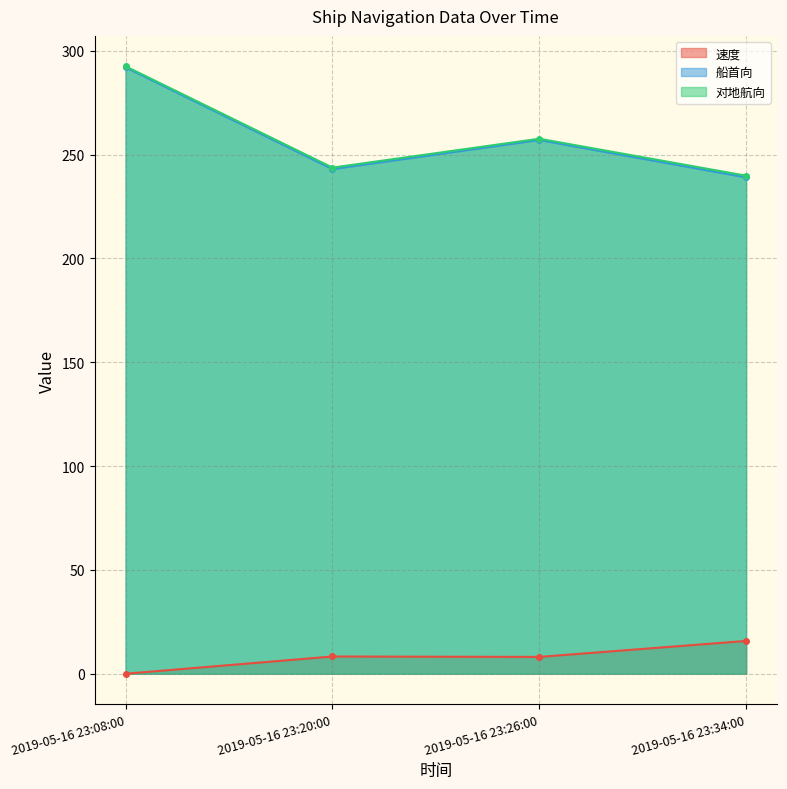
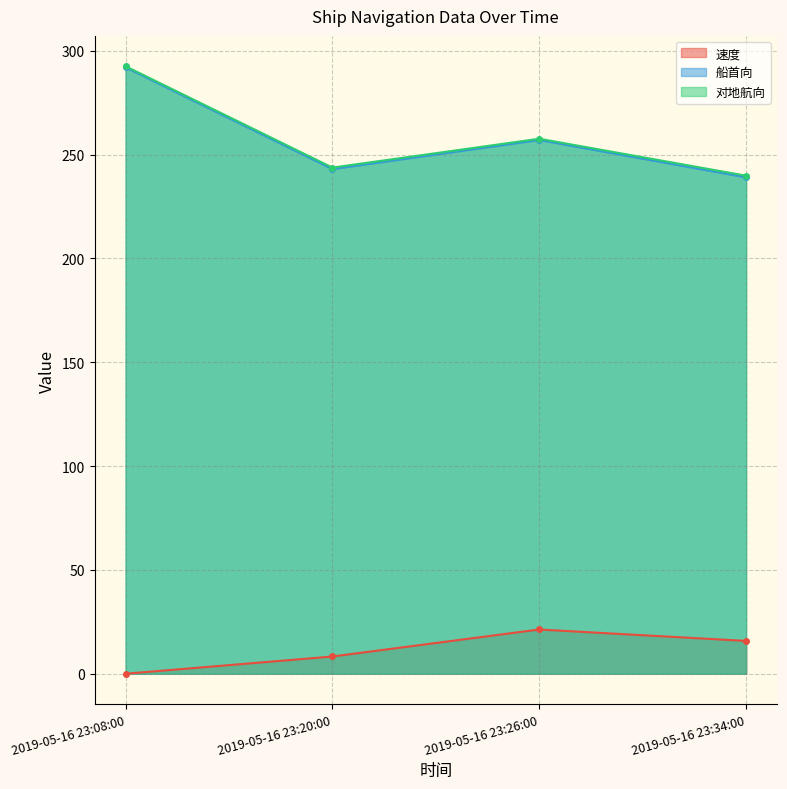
  {
    "速度": {
      "2019-05-16 23:08:00": 0,
      "2019-05-16 23:20:00": 8,
-     "2019-05-16 23:26:00": 8,
+     "2019-05-16 23:26:00": 21,
      "2019-05-16 23:34:00": 16
    }
  }
